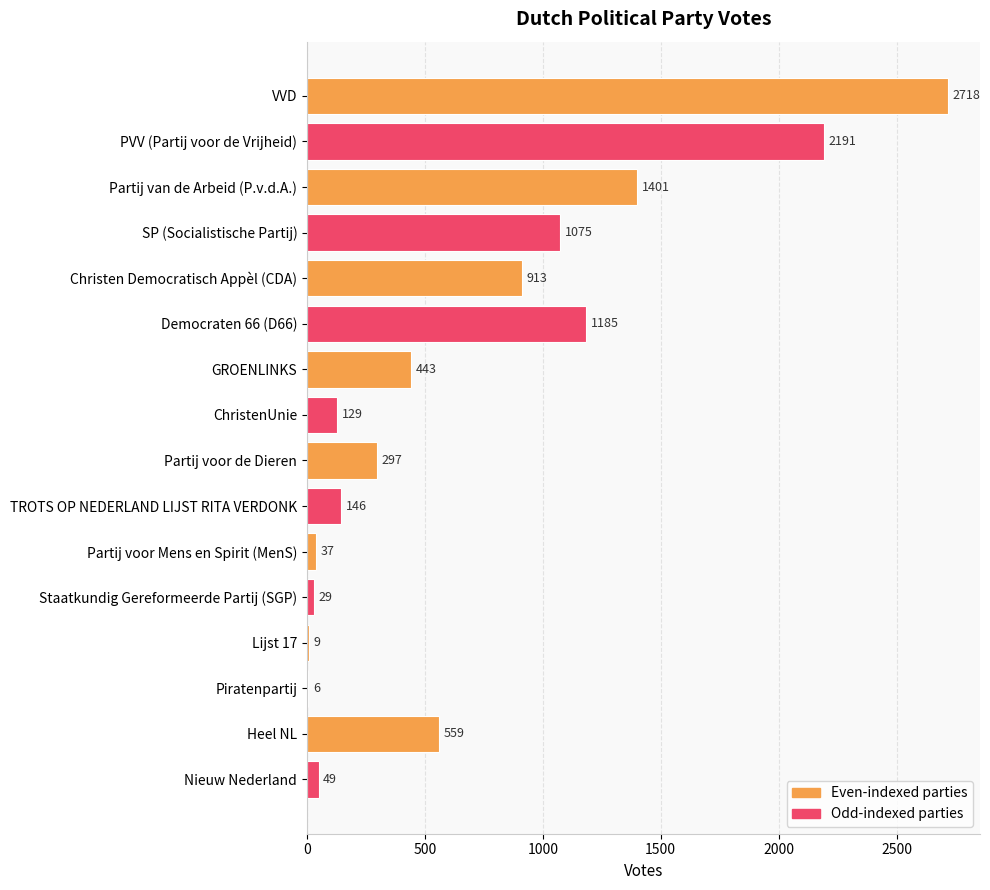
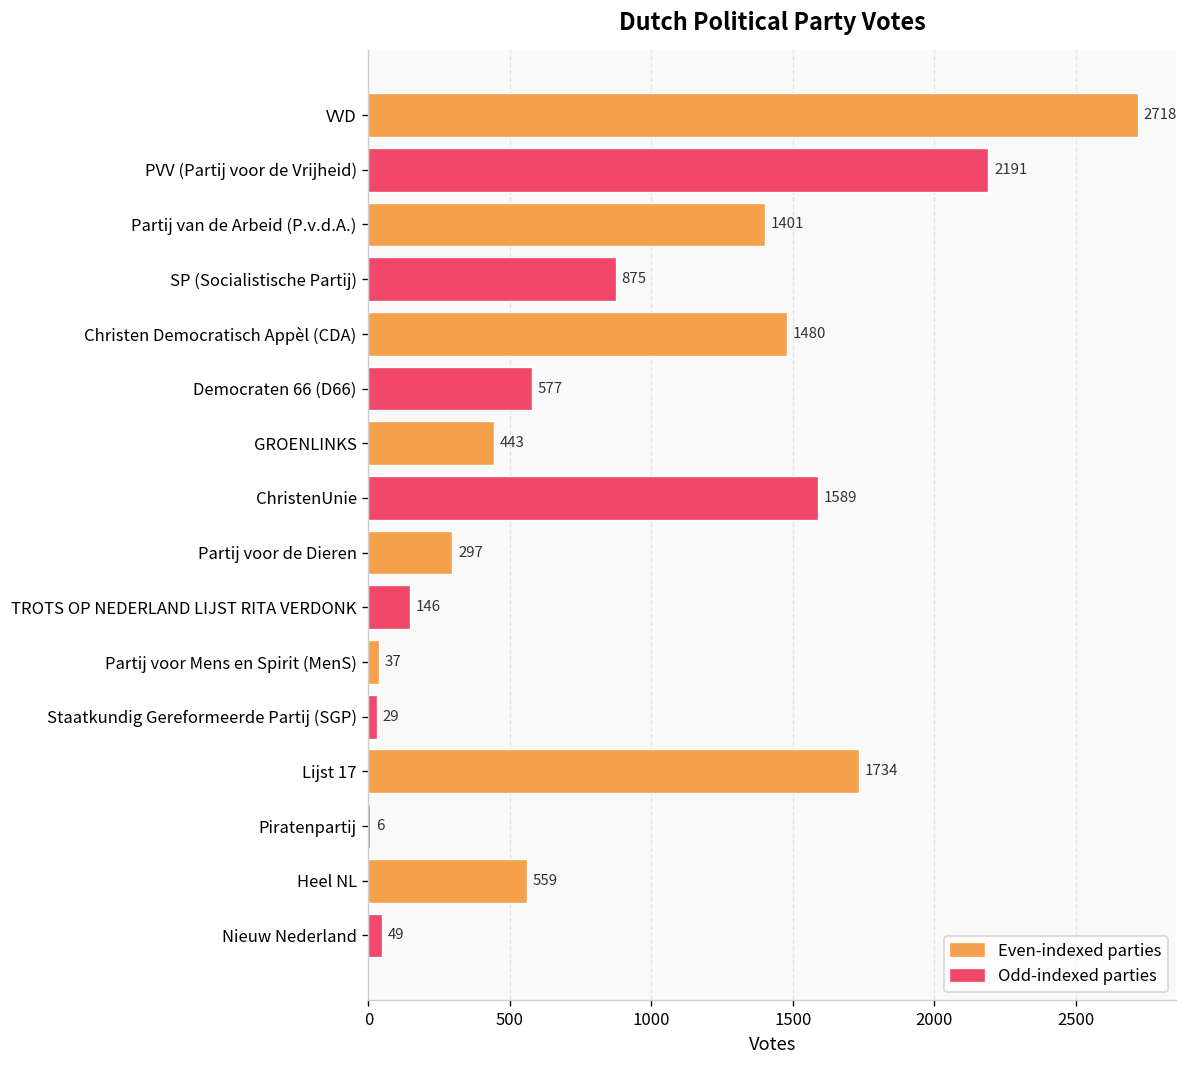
  {
    "VVD": 2718,
    "PVV (Partij voor de Vrijheid)": 2191,
    "Partij van de Arbeid (P.v.d.A.)": 1401,
-   "SP (Socialistische Partij)": 1075,
-   "Christen Democratisch Appèl (CDA)": 913,
-   "Democraten 66 (D66)": 1185,
+   "SP (Socialistische Partij)": 875,
+   "Christen Democratisch Appèl (CDA)": 1480,
+   "Democraten 66 (D66)": 577,
    "GROENLINKS": 443,
-   "ChristenUnie": 129,
+   "ChristenUnie": 1589,
    "Partij voor de Dieren": 297,
    "TROTS OP NEDERLAND LIJST RITA VERDONK": 146,
    "Partij voor Mens en Spirit (MenS)": 37,
    "Staatkundig Gereformeerde Partij (SGP)": 29,
-   "Lijst 17": 9,
+   "Lijst 17": 1734,
    "Piratenpartij": 6,
    "Heel NL": 559,
    "Nieuw Nederland": 49
  }
